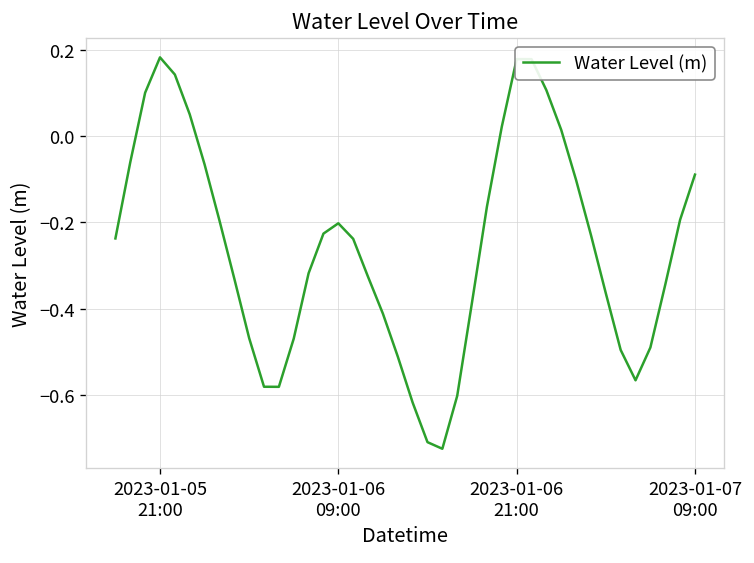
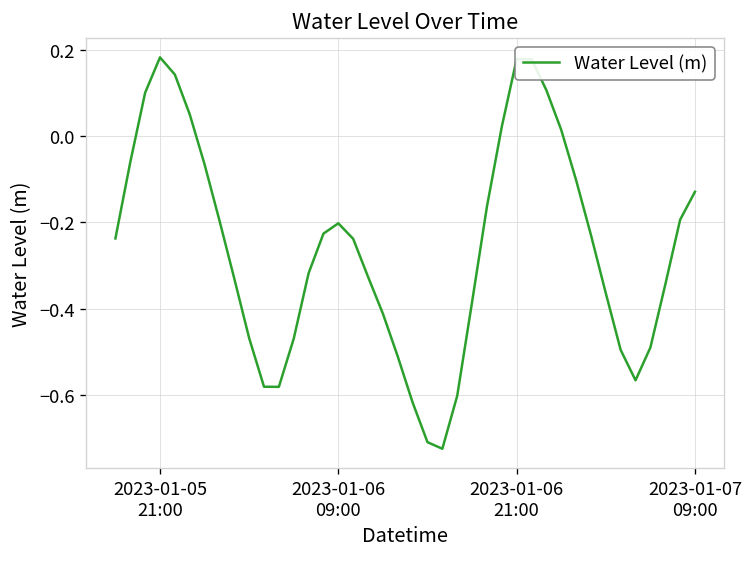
  {
    "2023-01-05 21:00": 0.18,
    "2023-01-06 09:00": -0.20,
-   "2023-01-07 09:00": -0.09
+   "2023-01-07 09:00": -0.13
  }
